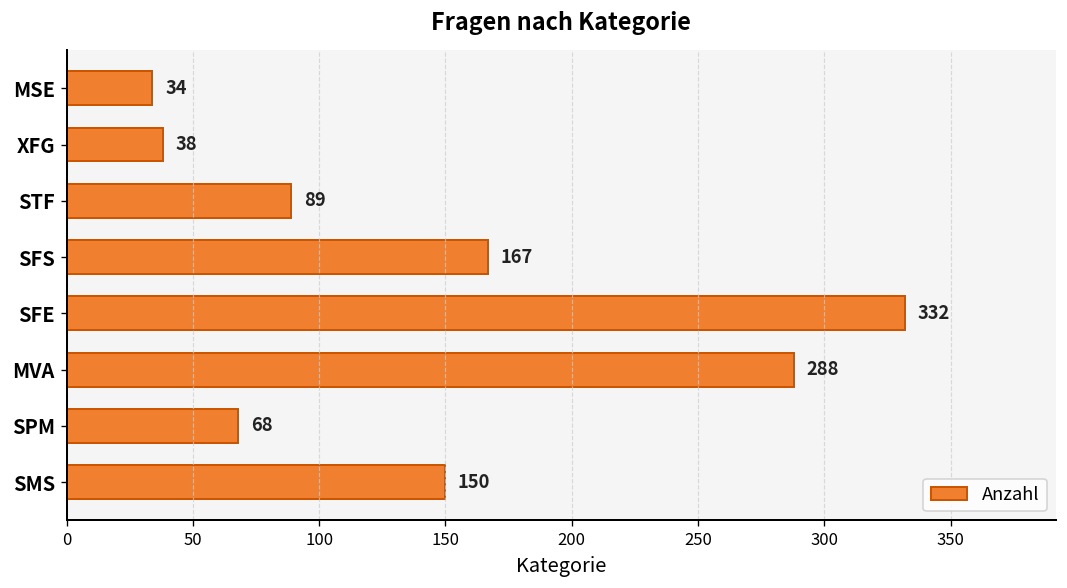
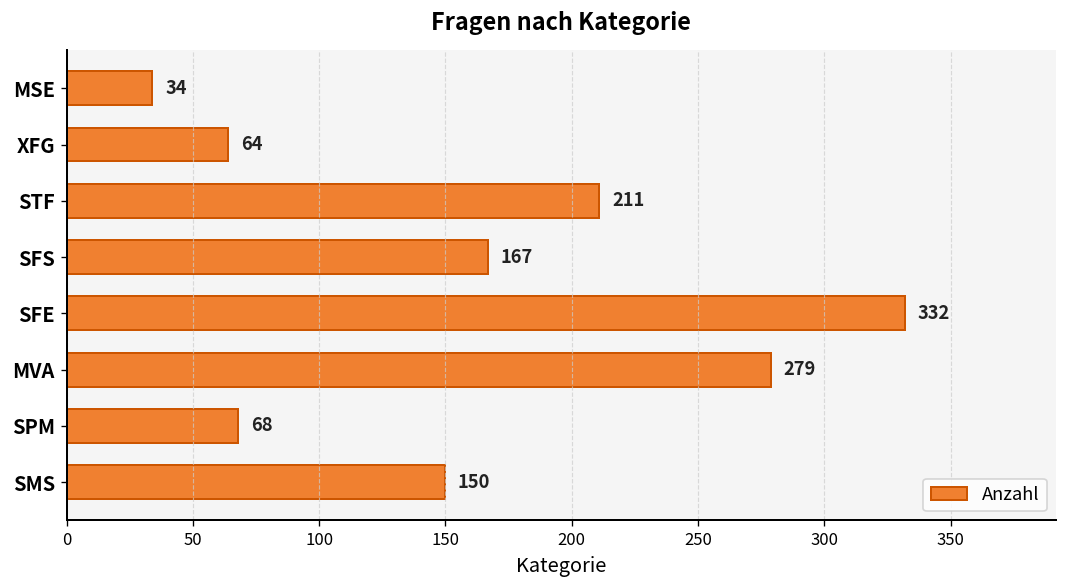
  {
    "MSE": 34,
-   "XFG": 38,
-   "STF": 89,
+   "XFG": 64,
+   "STF": 211,
    "SFS": 167,
    "SFE": 332,
-   "MVA": 288,
+   "MVA": 279,
    "SPM": 68,
    "SMS": 150
  }
